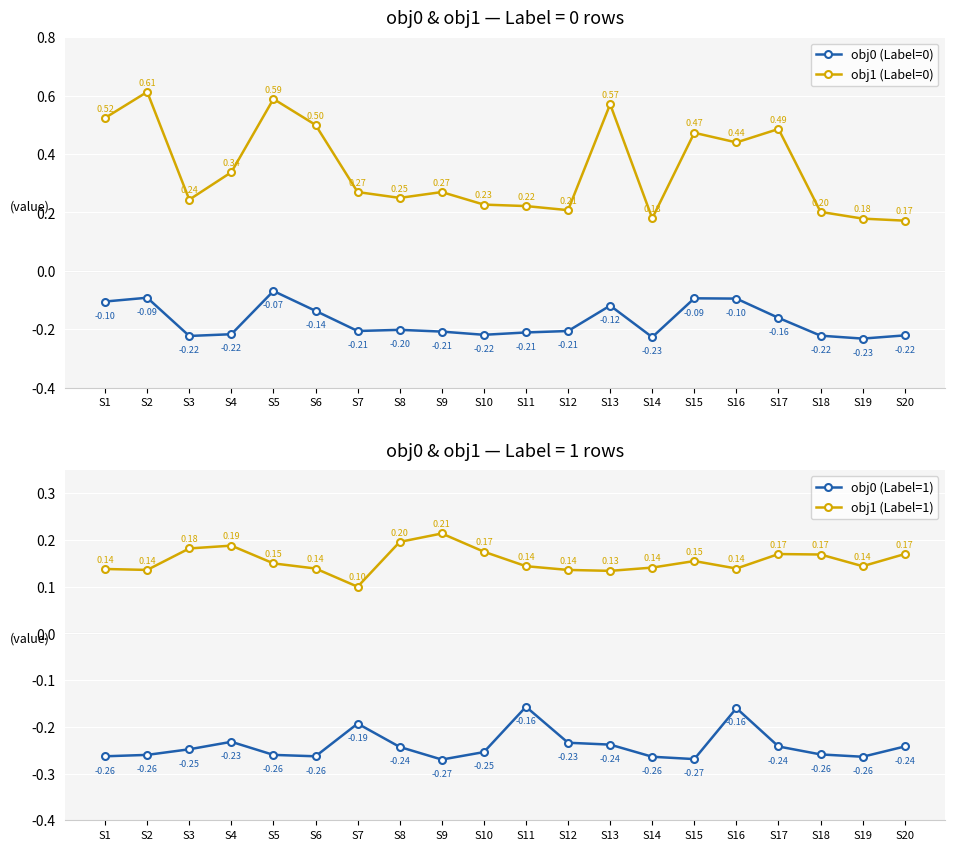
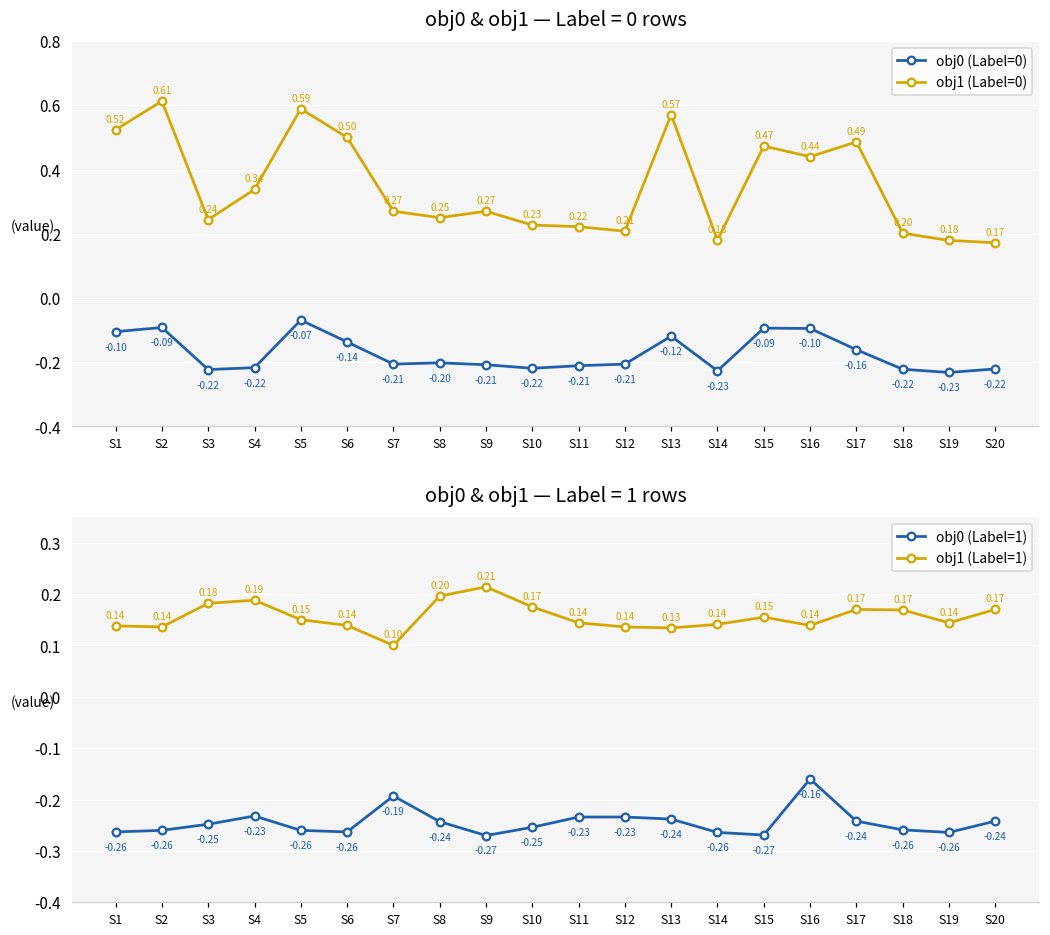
  {
    "obj0 & obj1 — Label = 0 rows": {
      "obj0 (Label=0)": {
        "S1": -0.10,
        "S2": -0.09,
        "S3": -0.22,
        "S4": -0.22,
        "S5": -0.07,
        "S6": -0.14,
        "S7": -0.21,
        "S8": -0.20,
        "S9": -0.21,
        "S10": -0.22,
        "S11": -0.21,
        "S12": -0.21,
        "S13": -0.12,
        "S14": -0.23,
        "S15": -0.09,
        "S16": -0.10,
        "S17": -0.16,
        "S18": -0.22,
        "S19": -0.23,
        "S20": -0.22
      },
      "obj1 (Label=0)": {
        "S1": 0.52,
        "S2": 0.61,
        "S3": 0.24,
        "S4": 0.34,
        "S5": 0.59,
        "S6": 0.50,
        "S7": 0.27,
        "S8": 0.25,
        "S9": 0.27,
        "S10": 0.23,
        "S11": 0.22,
        "S12": 0.21,
        "S13": 0.57,
        "S14": 0.18,
        "S15": 0.47,
        "S16": 0.44,
        "S17": 0.49,
        "S18": 0.20,
        "S19": 0.18,
        "S20": 0.17
      }
    },
    "obj0 & obj1 — Label = 1 rows": {
      "obj0 (Label=1)": {
        "S1": -0.26,
        "S2": -0.26,
        "S3": -0.25,
        "S4": -0.23,
        "S5": -0.26,
        "S6": -0.26,
        "S7": -0.19,
        "S8": -0.24,
        "S9": -0.27,
        "S10": -0.25,
-       "S11": -0.16,
+       "S11": -0.23,
        "S12": -0.23,
        "S13": -0.24,
        "S14": -0.26,
        "S15": -0.27,
        "S16": -0.16,
        "S17": -0.24,
        "S18": -0.26,
        "S19": -0.26,
        "S20": -0.24
      },
      "obj1 (Label=1)": {
        "S1": 0.14,
        "S2": 0.14,
        "S3": 0.18,
        "S4": 0.19,
        "S5": 0.15,
        "S6": 0.14,
        "S7": 0.10,
        "S8": 0.20,
        "S9": 0.21,
        "S10": 0.17,
        "S11": 0.14,
        "S12": 0.14,
        "S13": 0.13,
        "S14": 0.14,
        "S15": 0.15,
        "S16": 0.14,
        "S17": 0.17,
        "S18": 0.17,
        "S19": 0.14,
        "S20": 0.17
      }
    }
  }
